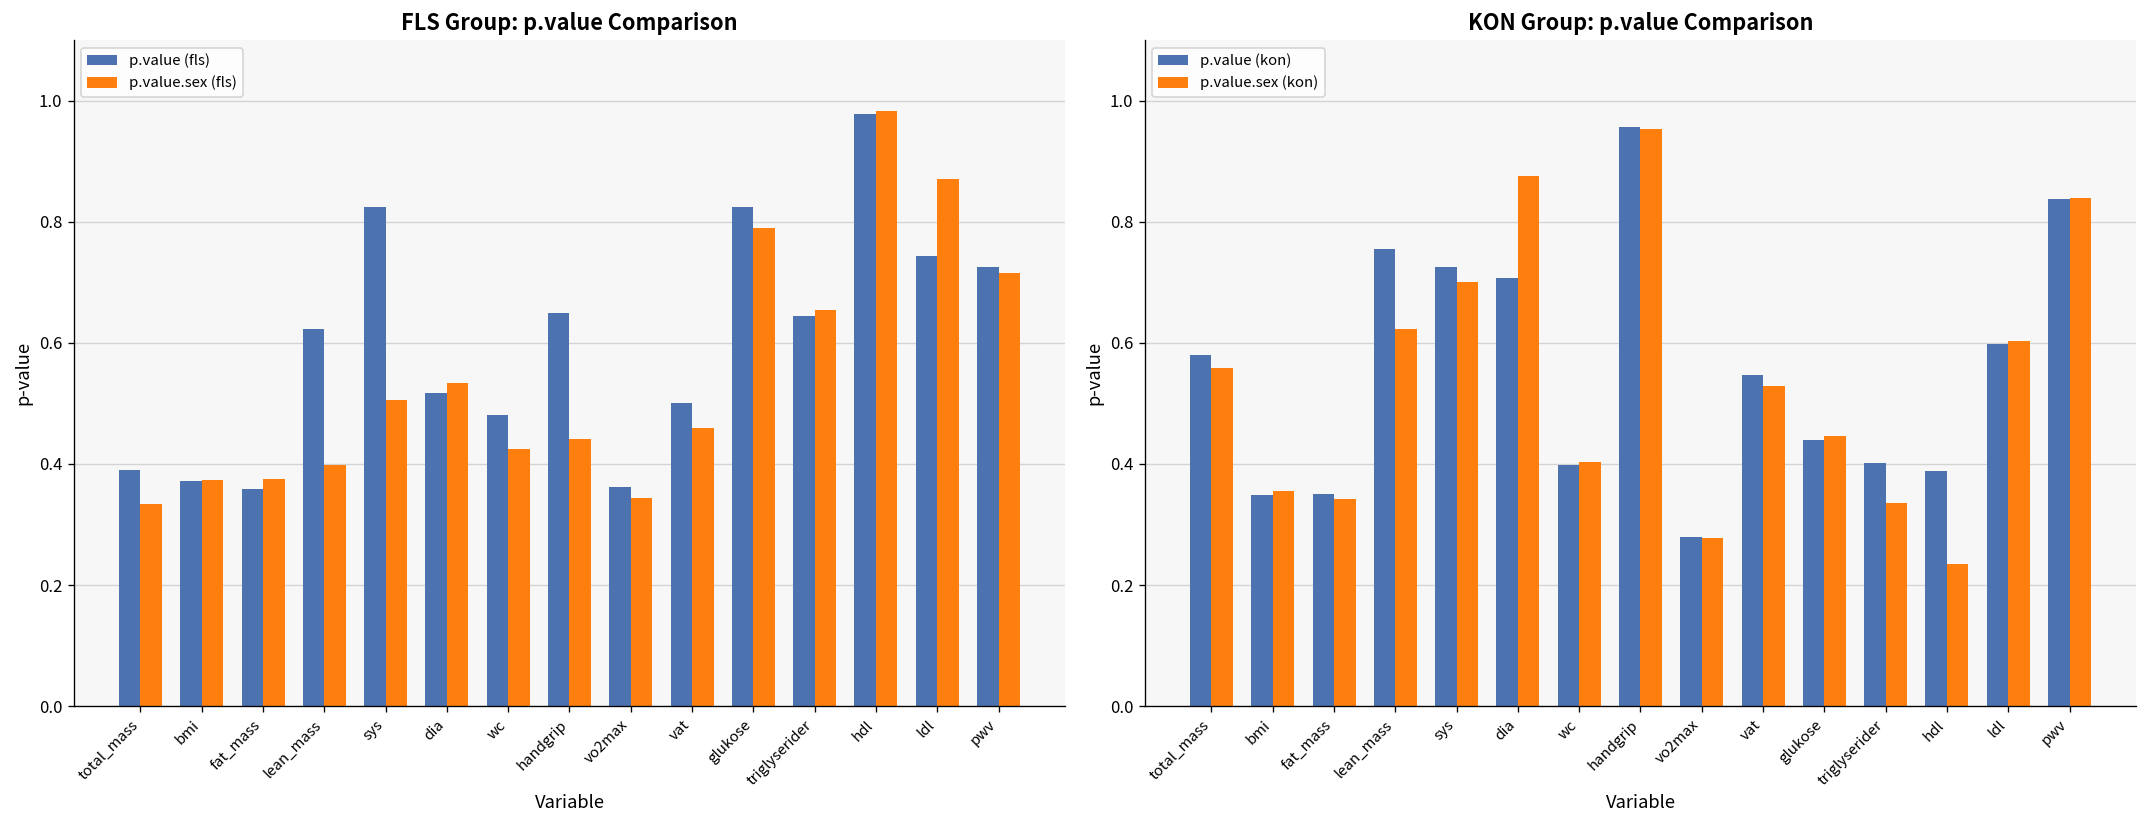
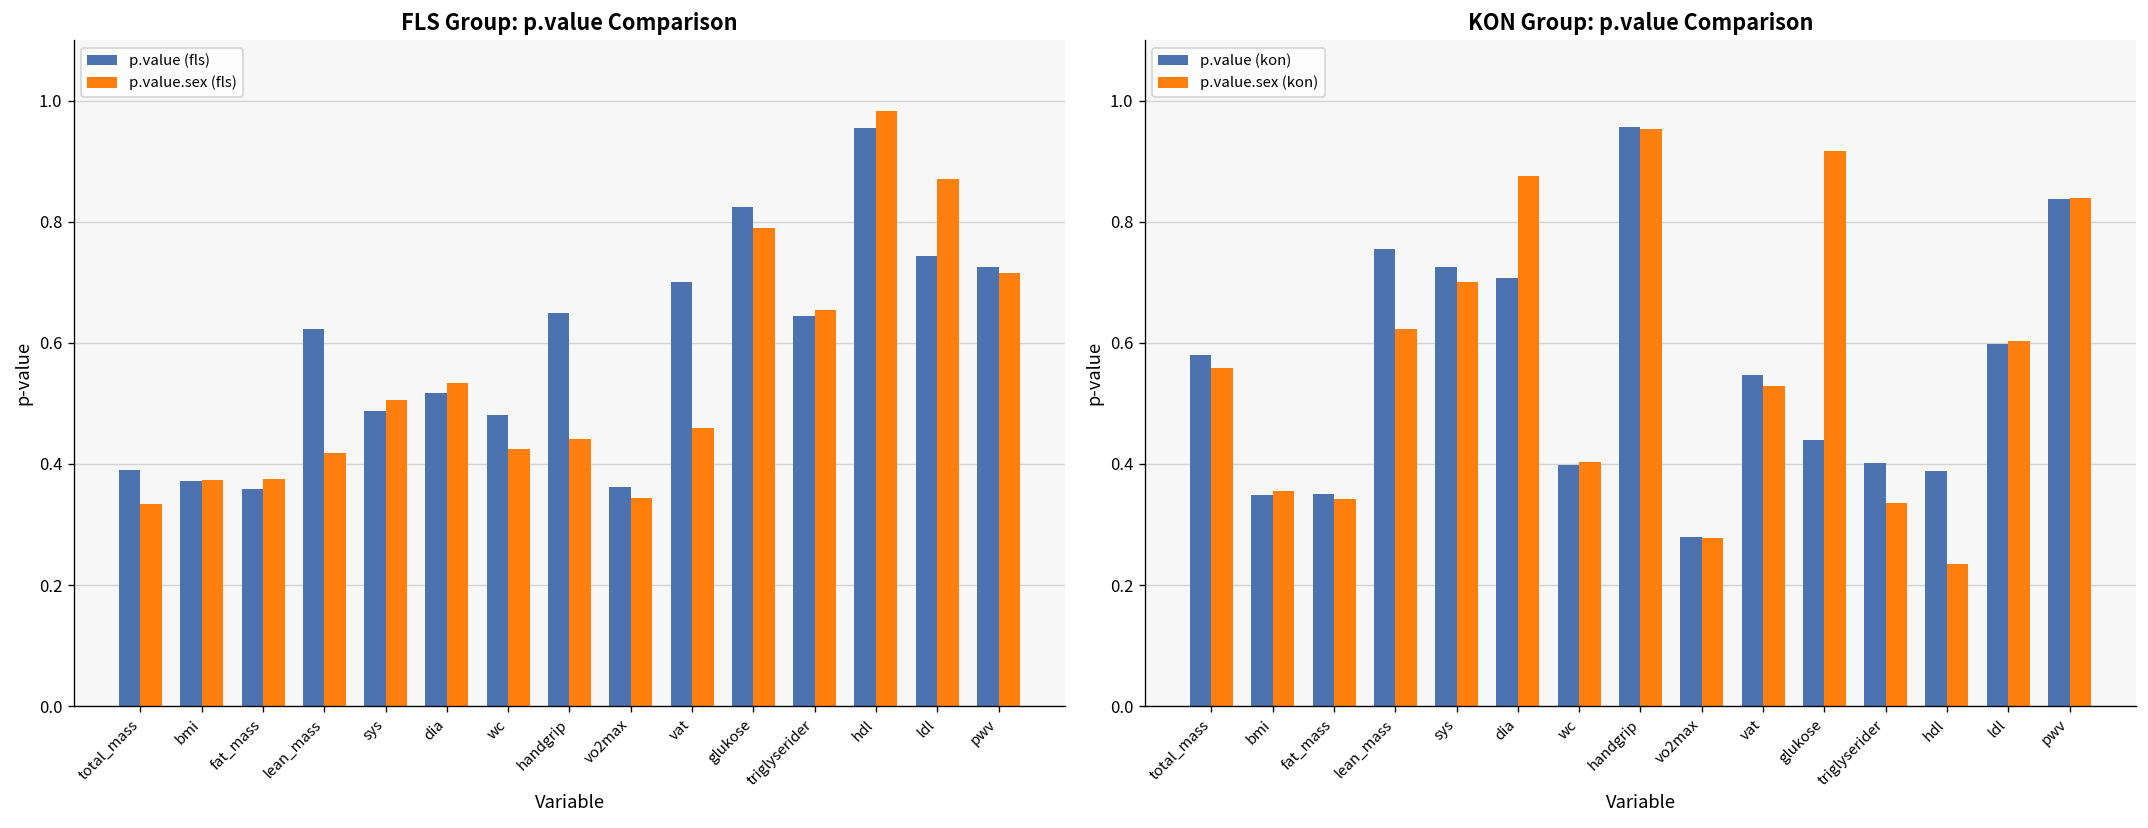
  {
    "FLS Group: p.value Comparison": {
      "p.value (fls)": {
        "total_mass": 0.39,
        "bmi": 0.37,
        "fat_mass": 0.36,
        "lean_mass": 0.62,
-       "sys": 0.83,
+       "sys": 0.49,
        "dia": 0.52,
        "wc": 0.48,
        "handgrip": 0.65,
        "vo2max": 0.36,
-       "vat": 0.5,
+       "vat": 0.7,
        "glukose": 0.82,
        "triglyserider": 0.64,
-       "hdl": 0.98,
+       "hdl": 0.95,
        "ldl": 0.74,
        "pwv": 0.73
      },
      "p.value.sex (fls)": {
        "total_mass": 0.33,
        "bmi": 0.37,
        "fat_mass": 0.38,
-       "lean_mass": 0.40,
+       "lean_mass": 0.42,
        "sys": 0.51,
        "dia": 0.53,
        "wc": 0.42,
        "handgrip": 0.44,
        "vo2max": 0.34,
        "vat": 0.46,
        "glukose": 0.79,
        "triglyserider": 0.65,
        "hdl": 0.98,
        "ldl": 0.87,
        "pwv": 0.72
      }
    },
    "KON Group: p.value Comparison": {
      "p.value (kon)": {
        "total_mass": 0.58,
        "bmi": 0.35,
        "fat_mass": 0.35,
        "lean_mass": 0.76,
        "sys": 0.73,
        "dia": 0.71,
        "wc": 0.40,
        "handgrip": 0.96,
        "vo2max": 0.28,
        "vat": 0.55,
        "glukose": 0.44,
        "triglyserider": 0.40,
        "hdl": 0.39,
        "ldl": 0.60,
        "pwv": 0.84
      },
      "p.value.sex (kon)": {
        "total_mass": 0.56,
        "bmi": 0.36,
        "fat_mass": 0.34,
        "lean_mass": 0.62,
        "sys": 0.70,
        "dia": 0.88,
        "wc": 0.40,
        "handgrip": 0.95,
        "vo2max": 0.28,
        "vat": 0.53,
-       "glukose": 0.45,
+       "glukose": 0.92,
        "triglyserider": 0.34,
        "hdl": 0.23,
        "ldl": 0.60,
        "pwv": 0.84
      }
    }
  }
